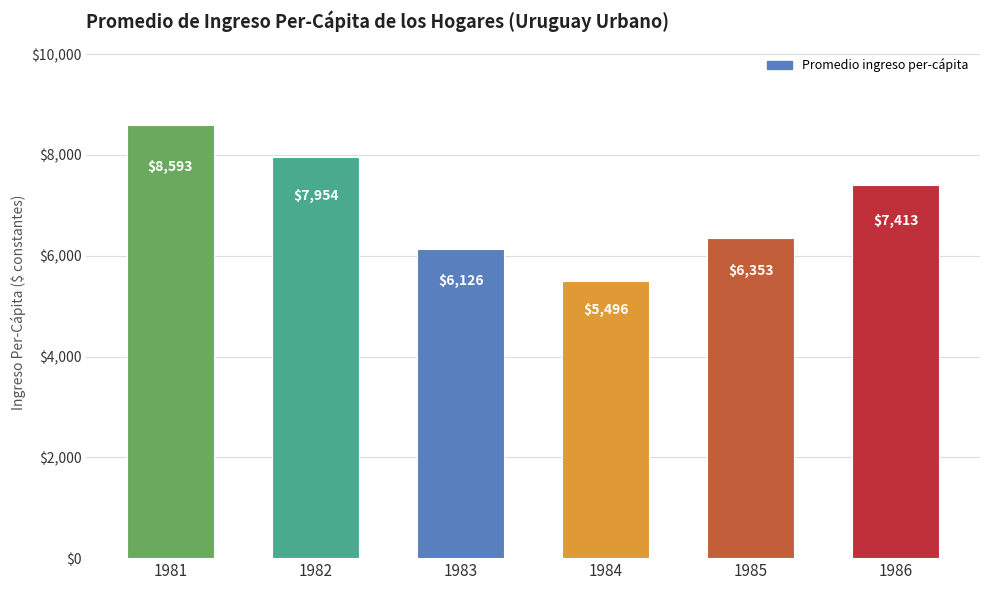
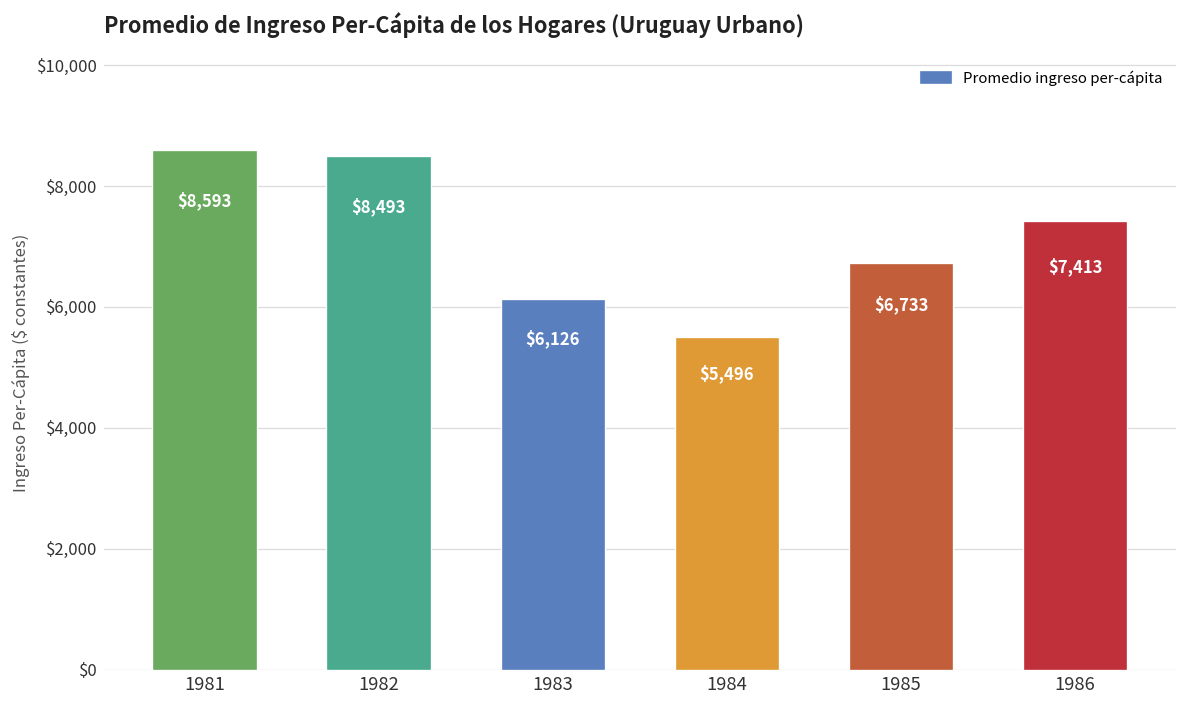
  {
    "1981": "$8,593",
-   "1982": "$7,954",
+   "1982": "$8,493",
    "1983": "$6,126",
    "1984": "$5,496",
-   "1985": "$6,353",
+   "1985": "$6,733",
    "1986": "$7,413"
  }
